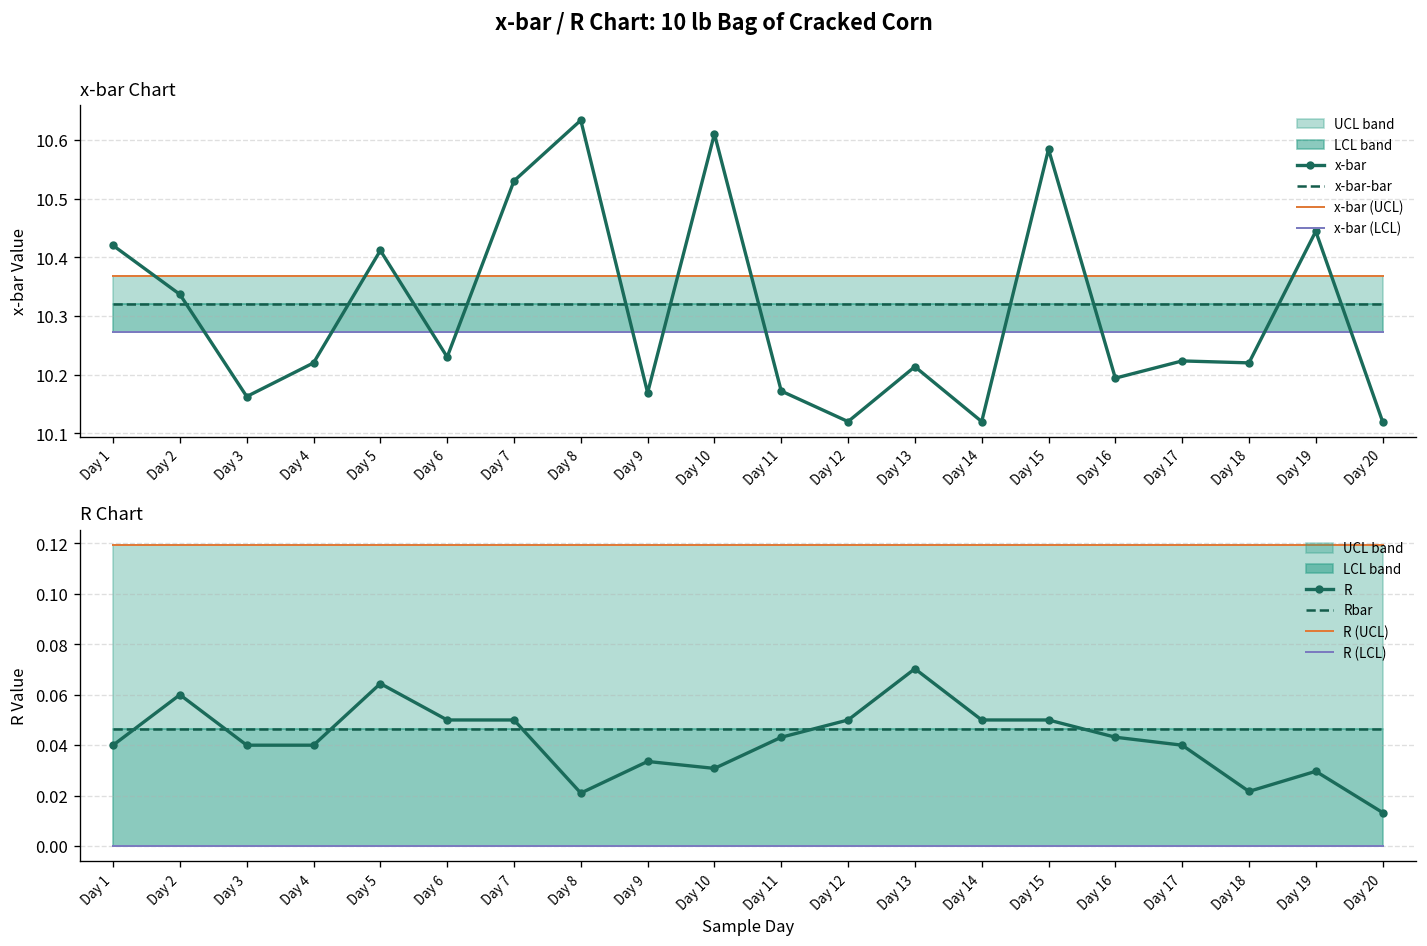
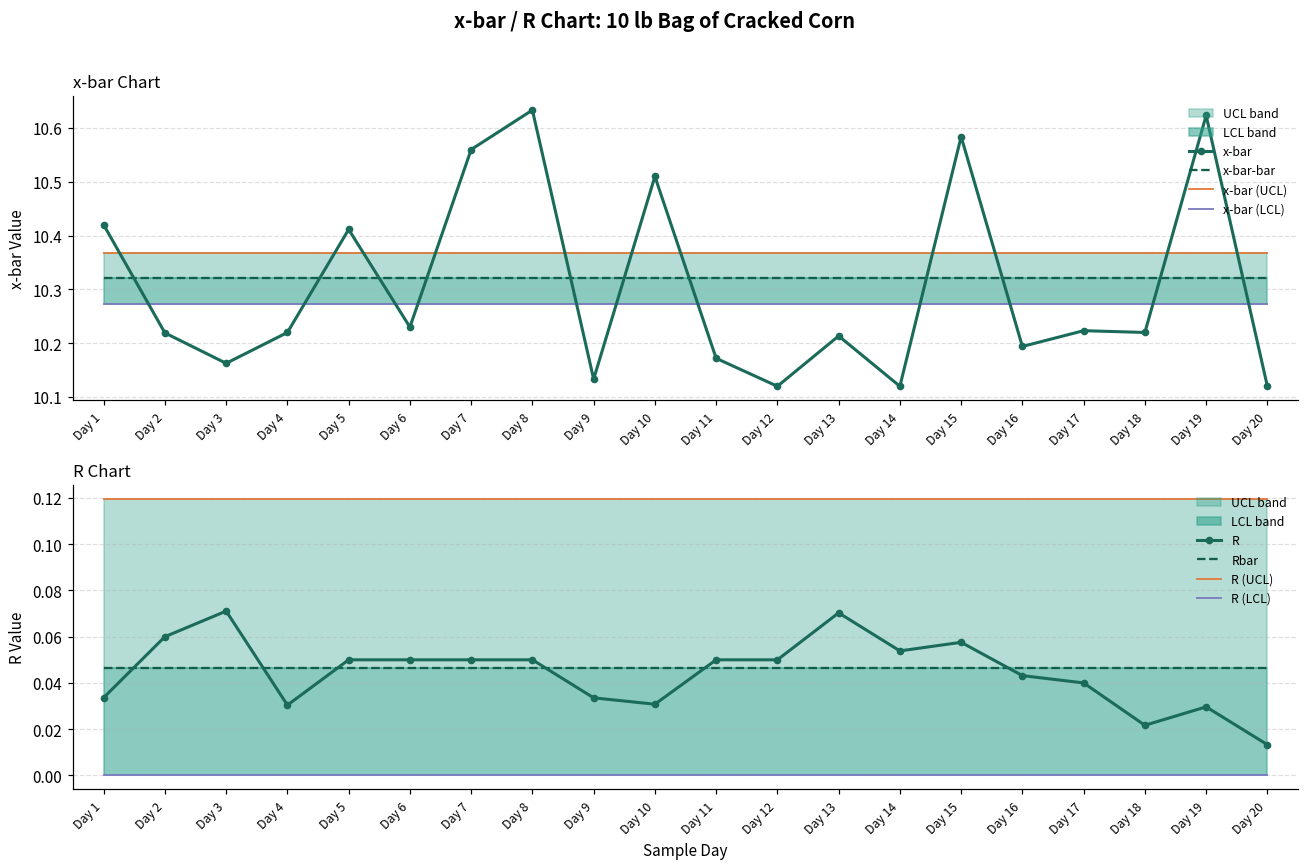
  {
    "x-bar Chart": {
      "x-bar": {
        "Day 1": 10.42,
-       "Day 2": 10.34,
+       "Day 2": 10.22,
        "Day 3": 10.16,
        "Day 4": 10.22,
        "Day 5": 10.41,
        "Day 6": 10.23,
-       "Day 7": 10.53,
+       "Day 7": 10.56,
        "Day 8": 10.63,
-       "Day 9": 10.17,
-       "Day 10": 10.61,
+       "Day 9": 10.13,
+       "Day 10": 10.51,
        "Day 11": 10.17,
        "Day 12": 10.12,
        "Day 13": 10.21,
        "Day 14": 10.12,
        "Day 15": 10.58,
        "Day 16": 10.19,
        "Day 17": 10.22,
        "Day 18": 10.22,
-       "Day 19": 10.44,
+       "Day 19": 10.62,
        "Day 20": 10.12
      },
      "x-bar (LCL)": {
        "Day 1": 10.27,
        "Day 2": 10.27,
        "Day 3": 10.27,
        "Day 4": 10.27,
        "Day 5": 10.27,
        "Day 6": 10.27,
        "Day 7": 10.27,
        "Day 8": 10.27,
        "Day 9": 10.27,
        "Day 10": 10.27,
        "Day 11": 10.27,
        "Day 12": 10.27,
        "Day 13": 10.27,
        "Day 14": 10.27,
        "Day 15": 10.27,
        "Day 16": 10.27,
        "Day 17": 10.27,
        "Day 18": 10.27,
        "Day 19": 10.27,
        "Day 20": 10.27
      }
    },
    "R Chart": {
      "R": {
-       "Day 1": 0.040,
+       "Day 1": 0.034,
        "Day 2": 0.060,
-       "Day 3": 0.040,
-       "Day 4": 0.040,
-       "Day 5": 0.064,
+       "Day 3": 0.071,
+       "Day 4": 0.030,
+       "Day 5": 0.050,
        "Day 6": 0.050,
        "Day 7": 0.050,
-       "Day 8": 0.021,
+       "Day 8": 0.050,
        "Day 9": 0.034,
        "Day 10": 0.031,
-       "Day 11": 0.043,
+       "Day 11": 0.050,
        "Day 12": 0.050,
        "Day 13": 0.070,
-       "Day 14": 0.050,
-       "Day 15": 0.050,
+       "Day 14": 0.054,
+       "Day 15": 0.058,
        "Day 16": 0.043,
        "Day 17": 0.040,
        "Day 18": 0.022,
        "Day 19": 0.030,
        "Day 20": 0.013
      },
      "R (LCL)": {
        "Day 1": 0.000,
        "Day 2": 0.000,
        "Day 3": 0.000,
        "Day 4": 0.000,
        "Day 5": 0.000,
        "Day 6": 0.000,
        "Day 7": 0.000,
        "Day 8": 0.000,
        "Day 9": 0.000,
        "Day 10": 0.000,
        "Day 11": 0.000,
        "Day 12": 0.000,
        "Day 13": 0.000,
        "Day 14": 0.000,
        "Day 15": 0.000,
        "Day 16": 0.000,
        "Day 17": 0.000,
        "Day 18": 0.000,
        "Day 19": 0.000,
        "Day 20": 0.000
      }
    }
  }
